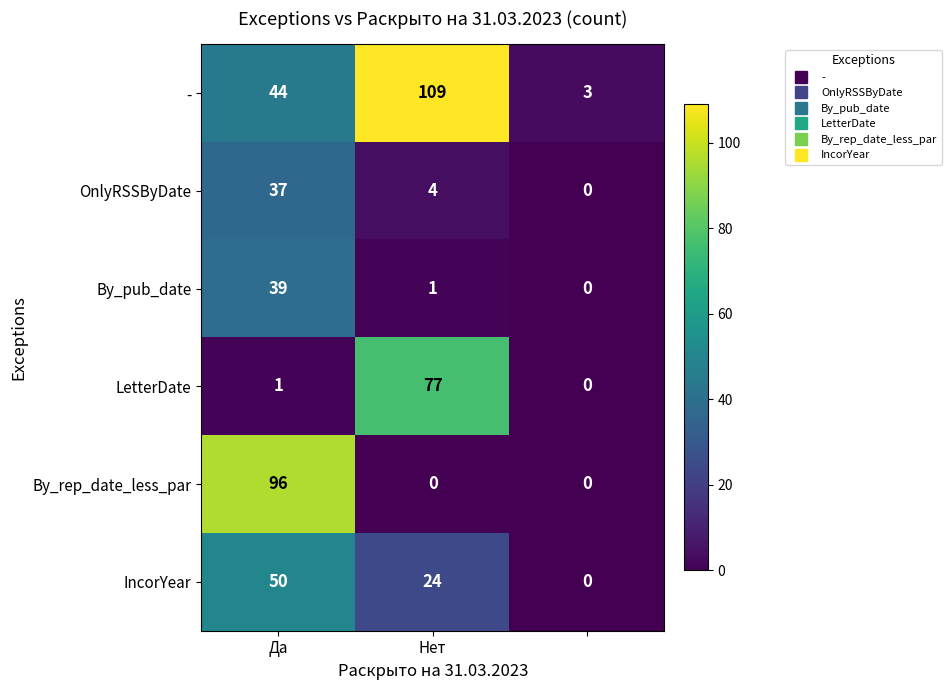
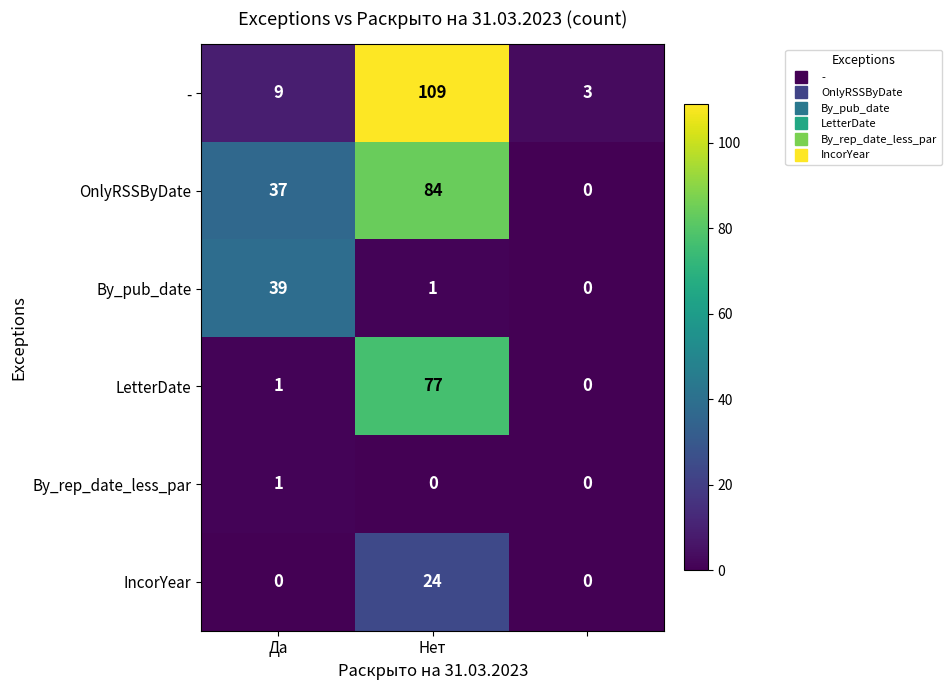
  {
    "-": {
-     "Да": 44,
+     "Да": 9,
      "Нет": 109
    },
    "OnlyRSSByDate": {
      "Да": 37,
-     "Нет": 4
+     "Нет": 84
    },
    "By_pub_date": {
      "Да": 39,
      "Нет": 1
    },
    "LetterDate": {
      "Да": 1,
      "Нет": 77
    },
    "By_rep_date_less_par": {
-     "Да": 96,
+     "Да": 1,
      "Нет": 0
    },
    "IncorYear": {
-     "Да": 50,
+     "Да": 0,
      "Нет": 24
    }
  }
